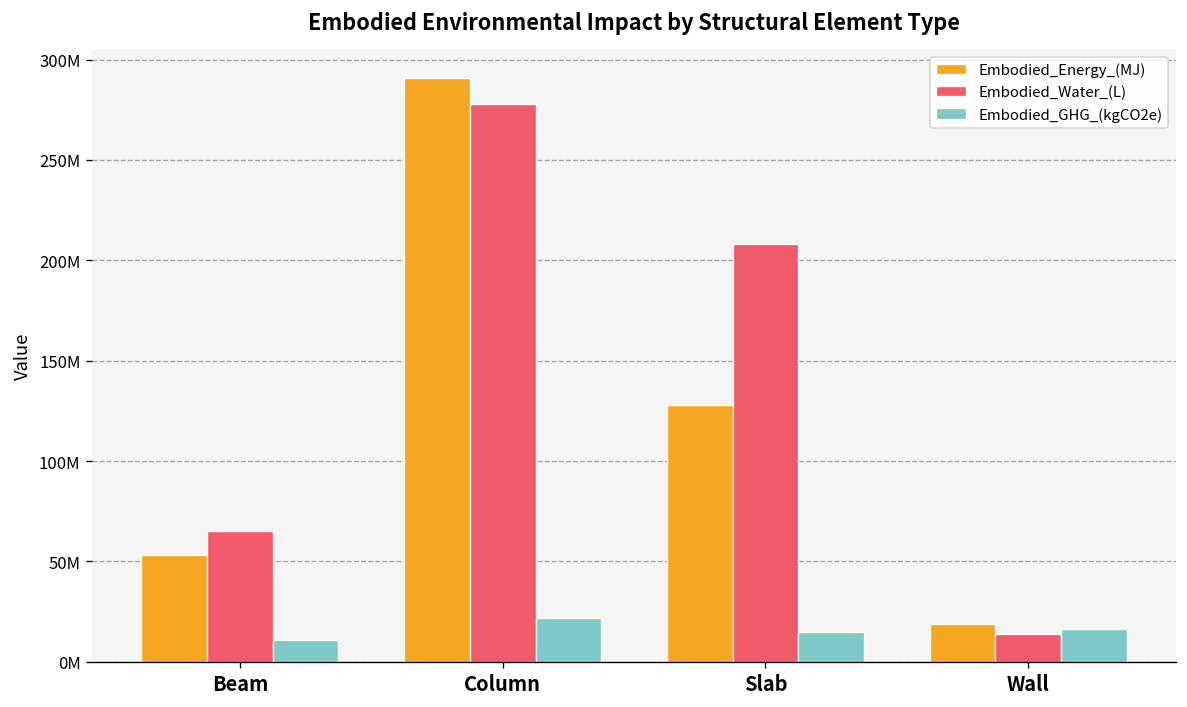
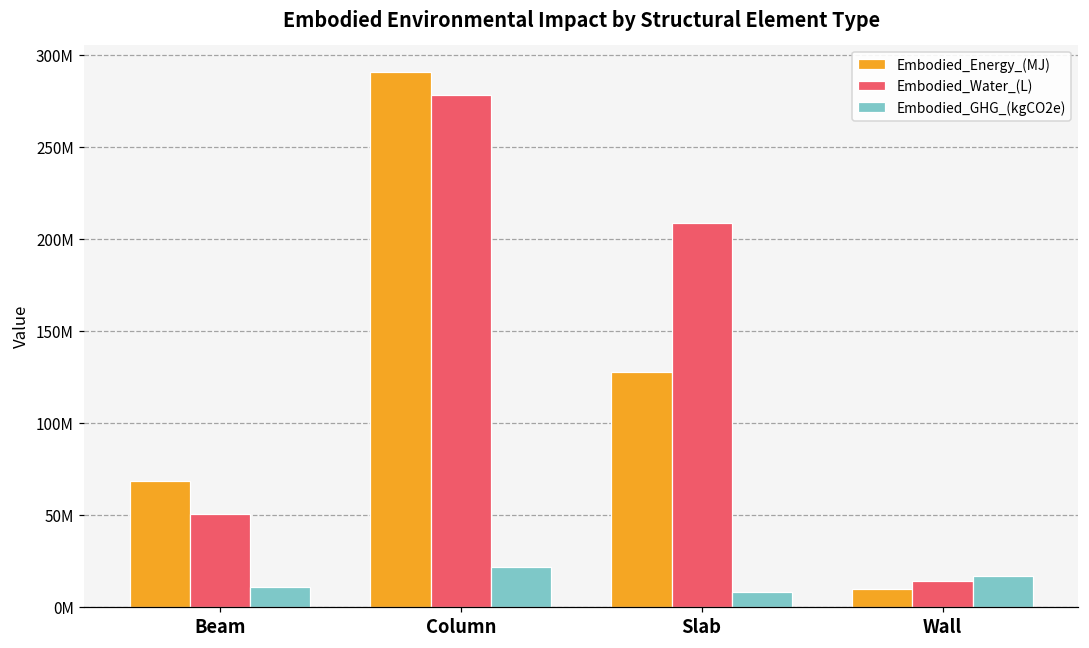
  {
    "Embodied_Energy_(MJ)": {
-     "Beam": 53000000,
+     "Beam": 68000000,
      "Column": 291000000,
      "Slab": 128000000,
-     "Wall": 19000000
+     "Wall": 9000000
    },
    "Embodied_Water_(L)": {
-     "Beam": 65000000,
+     "Beam": 50000000,
      "Column": 278000000,
      "Slab": 208000000,
      "Wall": 14000000
    },
    "Embodied_GHG_(kgCO2e)": {
      "Beam": 11000000,
      "Column": 22000000,
-     "Slab": 15000000,
+     "Slab": 8000000,
      "Wall": 16000000
    }
  }
